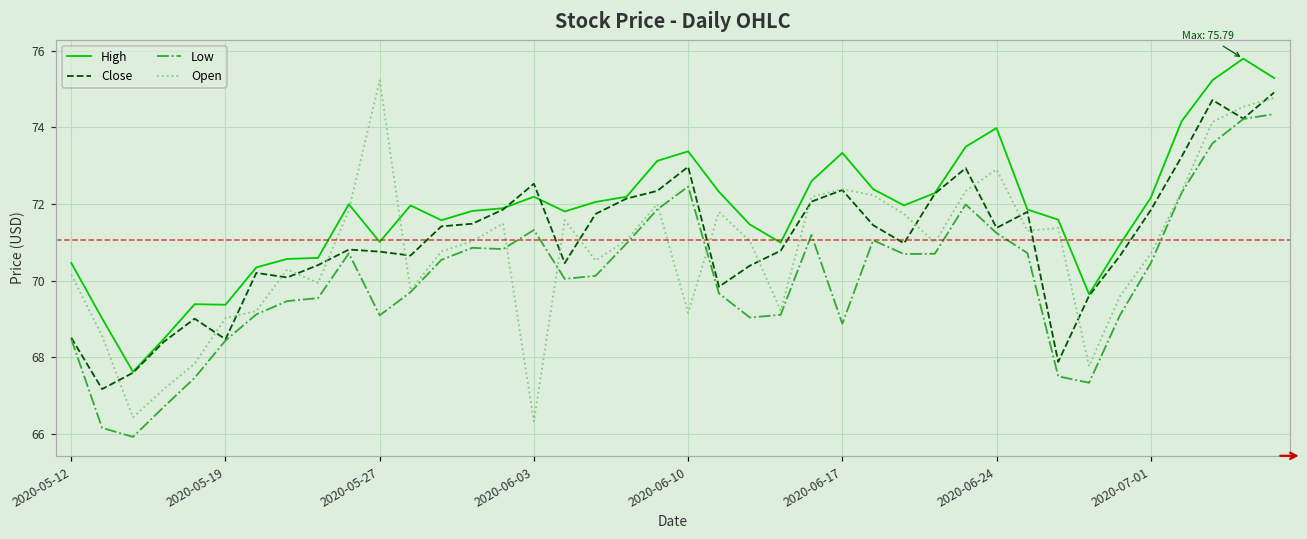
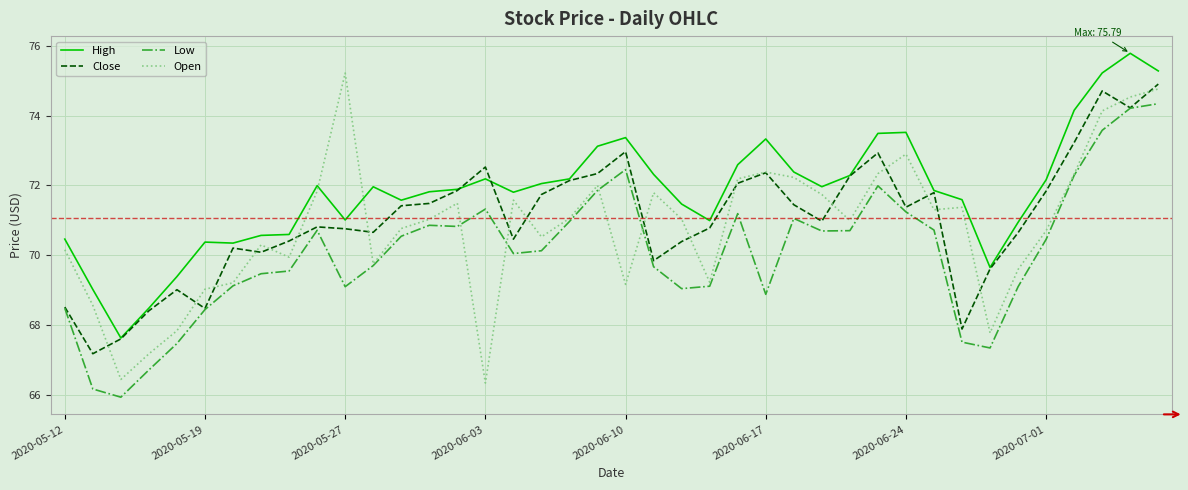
  {
    "High": {
      "2020-05-12": 70.5,
-     "2020-05-19": 69.4,
+     "2020-05-19": 70.4,
      "2020-05-27": 71.0,
      "2020-06-03": 72.2,
      "2020-06-10": 73.4,
      "2020-06-17": 73.3,
-     "2020-06-24": 74.0,
+     "2020-06-24": 73.5,
      "2020-07-01": 72.2
    },
    "Close": {
      "2020-05-27": 70.8,
      "2020-06-03": 72.5,
      "2020-06-10": 73.0,
      "2020-06-24": 71.4,
      "2020-07-01": 71.8
    },
    "Low": {
      "2020-05-27": 69.1,
      "2020-06-03": 71.3,
      "2020-06-10": 72.5,
      "2020-06-17": 68.9,
      "2020-06-24": 71.2,
      "2020-07-01": 70.5
    },
    "Open": {
      "2020-05-12": 70.2,
      "2020-05-19": 69.0,
      "2020-05-27": 75.2,
      "2020-06-03": 66.3,
      "2020-06-10": 69.2,
      "2020-06-24": 72.9,
      "2020-07-01": 70.7
    }
  }
